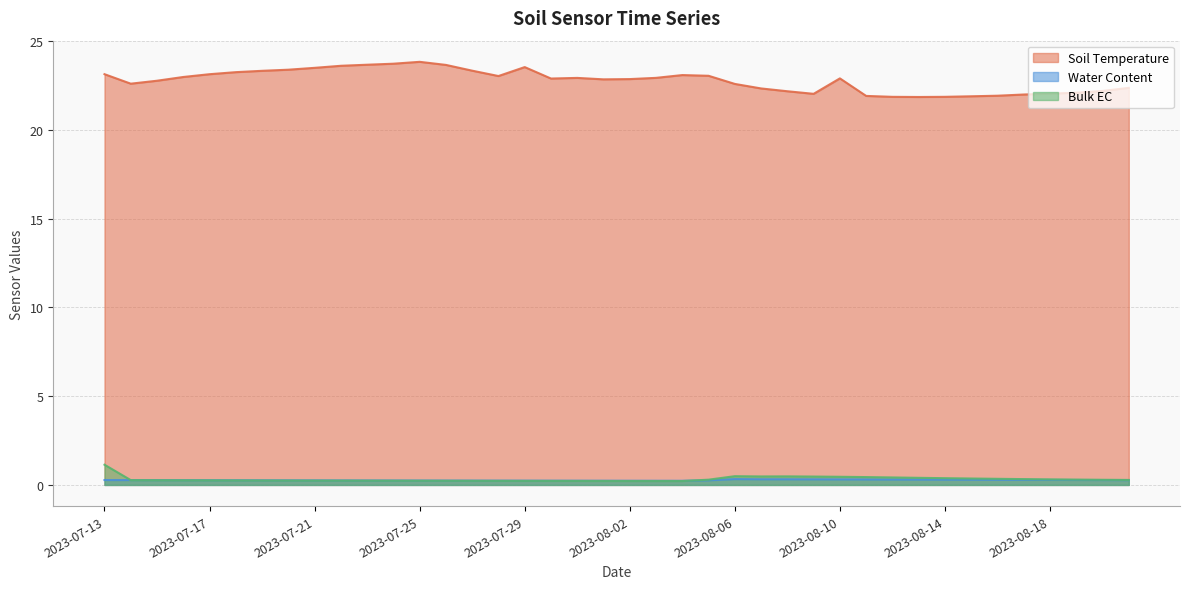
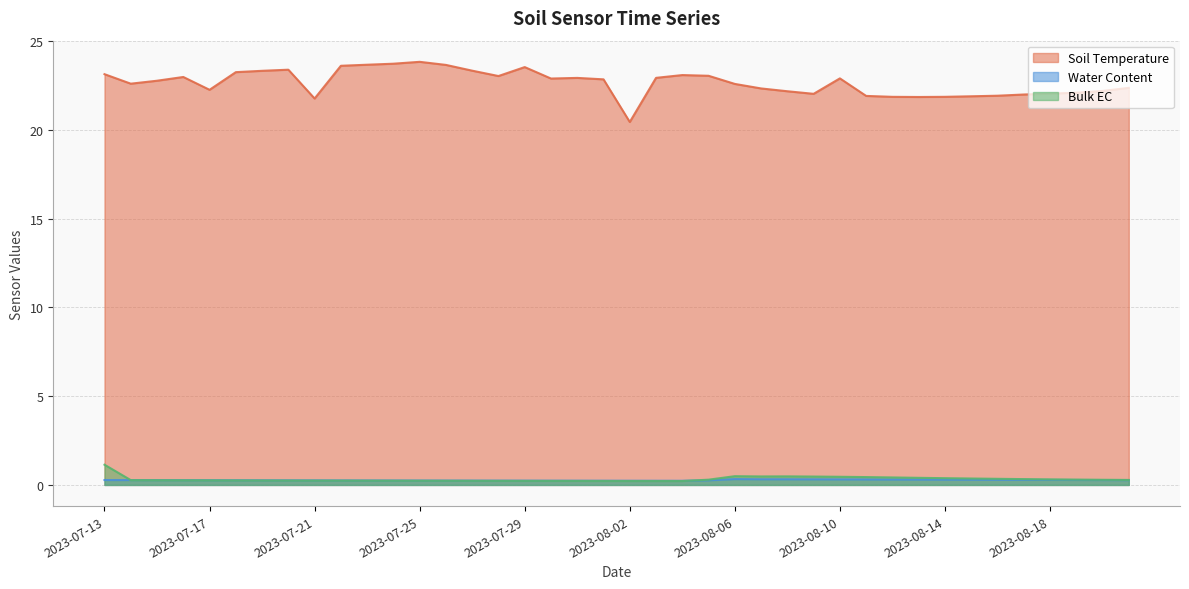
  {
    "Soil Temperature": {
      "2023-07-13": 23.1,
-     "2023-07-17": 23.1,
-     "2023-07-21": 23.5,
+     "2023-07-17": 22.3,
+     "2023-07-21": 21.8,
      "2023-07-25": 23.8,
      "2023-07-29": 23.5,
-     "2023-08-02": 22.9,
+     "2023-08-02": 20.5,
      "2023-08-06": 22.6,
      "2023-08-10": 22.9,
      "2023-08-14": 21.9
    },
    "Water Content": {
      "2023-07-13": 0.3,
      "2023-08-06": 0.3,
      "2023-08-10": 0.3
    },
    "Bulk EC": {
      "2023-07-13": 1.1,
      "2023-08-06": 0.5,
      "2023-08-10": 0.5
    }
  }
